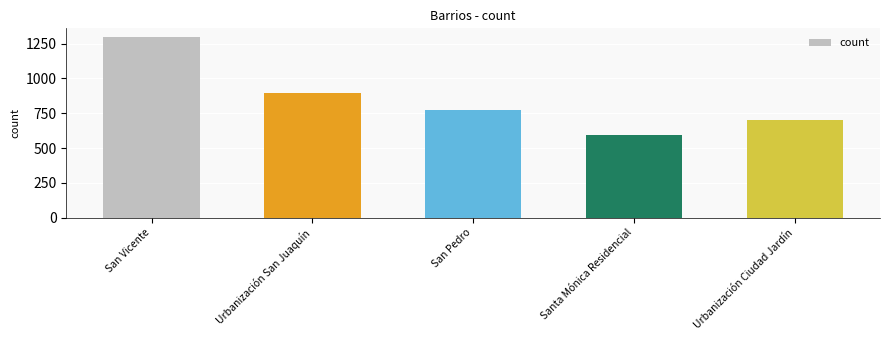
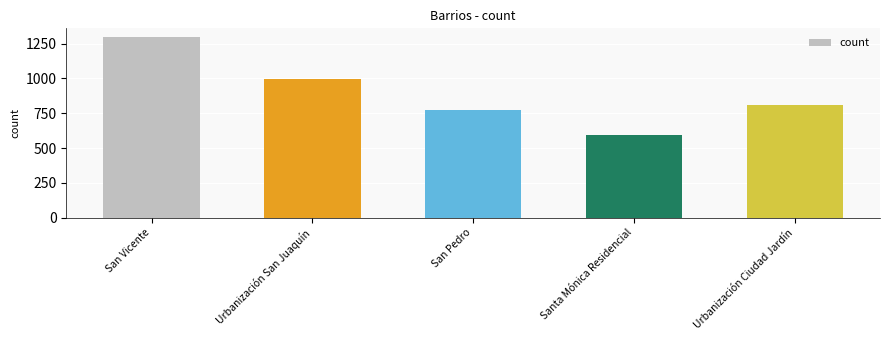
  {
    "San Vicente": 1300,
-   "Urbanización San Juaquín": 900,
+   "Urbanización San Juaquín": 1000,
    "San Pedro": 780,
    "Santa Mónica Residencial": 590,
-   "Urbanización Ciudad Jardín": 700
+   "Urbanización Ciudad Jardín": 810
  }
